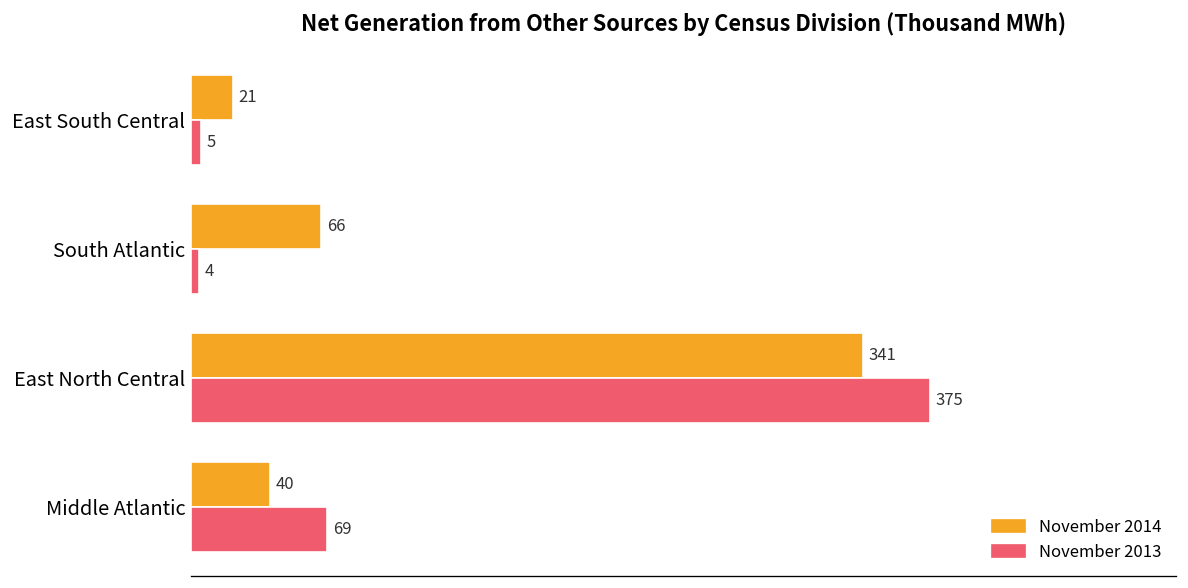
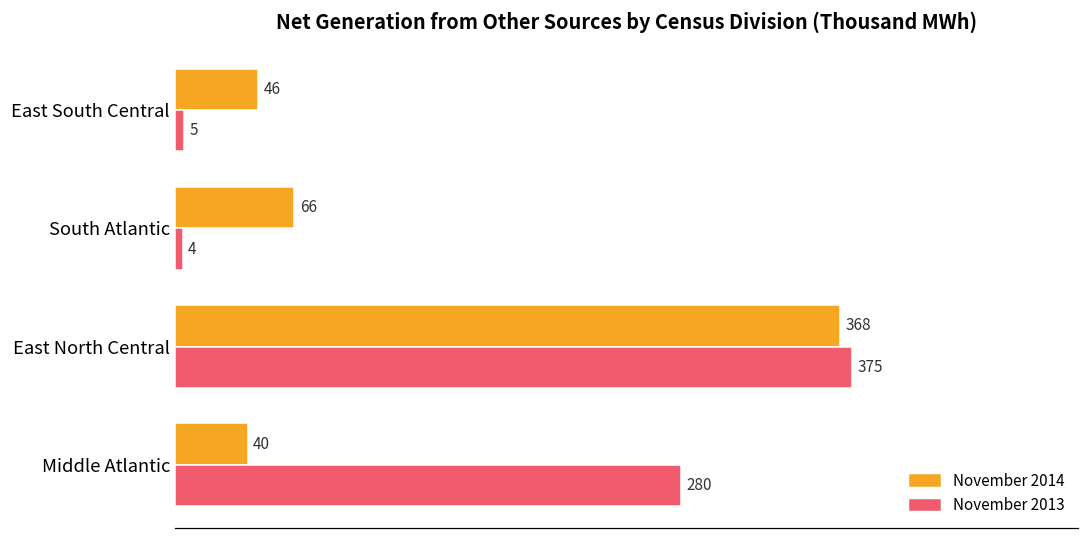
  {
    "November 2014": {
-     "East South Central": 21,
+     "East South Central": 46,
      "South Atlantic": 66,
-     "East North Central": 341,
+     "East North Central": 368,
      "Middle Atlantic": 40
    },
    "November 2013": {
      "East South Central": 5,
      "South Atlantic": 4,
      "East North Central": 375,
-     "Middle Atlantic": 69
+     "Middle Atlantic": 280
    }
  }
